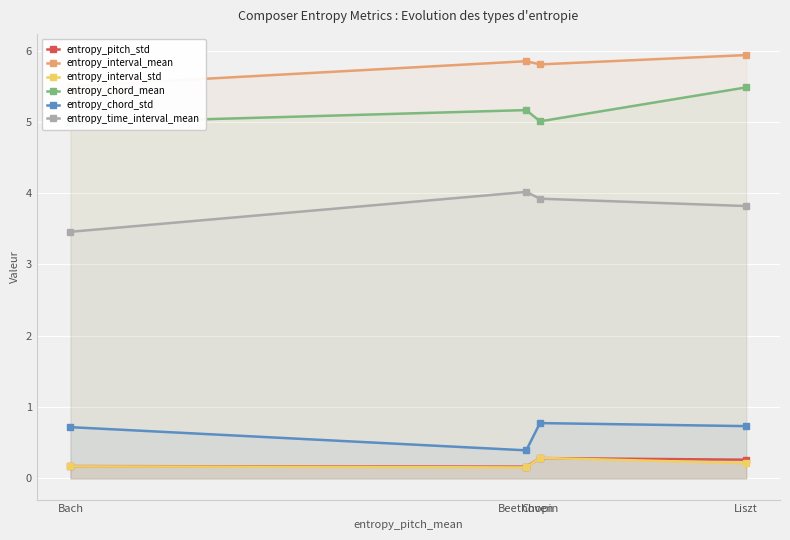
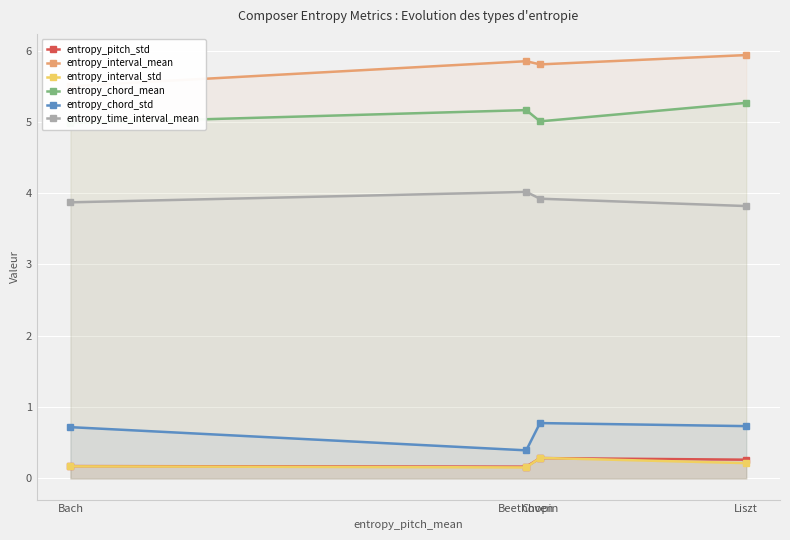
  {
    "entropy_pitch_std": {
      "Liszt": 0.3
    },
    "entropy_chord_mean": {
-     "Liszt": 5.5
+     "Liszt": 5.3
    },
    "entropy_chord_std": {
      "Bach": 0.7,
      "Liszt": 0.7
    },
    "entropy_time_interval_mean": {
-     "Bach": 3.5,
+     "Bach": 3.9,
      "Liszt": 3.8
    }
  }
